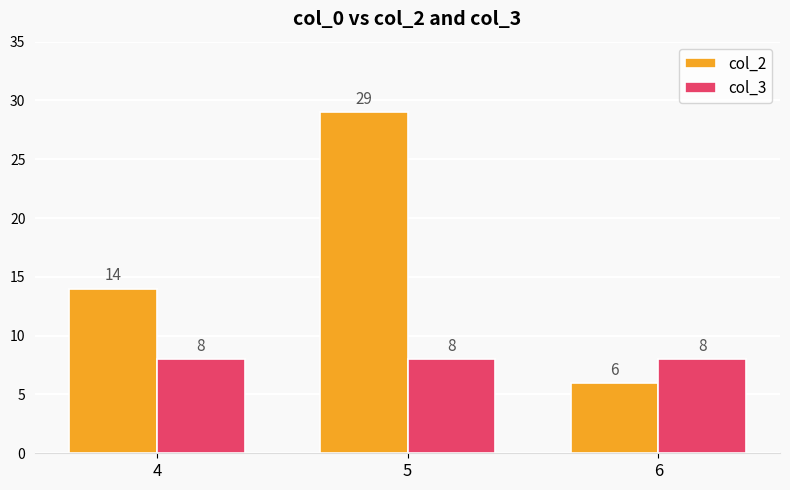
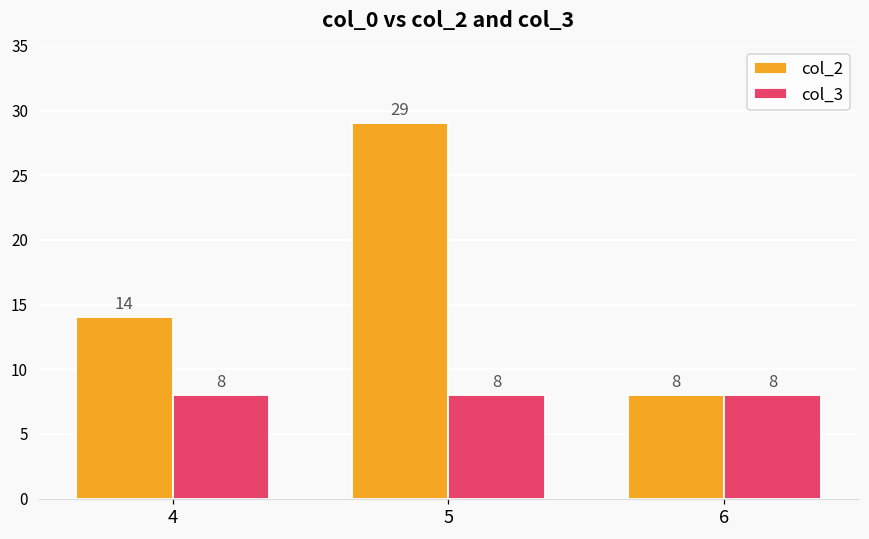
  {
    "col_2": {
      "4": 14,
      "5": 29,
-     "6": 6
+     "6": 8
    },
    "col_3": {
      "4": 8,
      "5": 8,
      "6": 8
    }
  }
